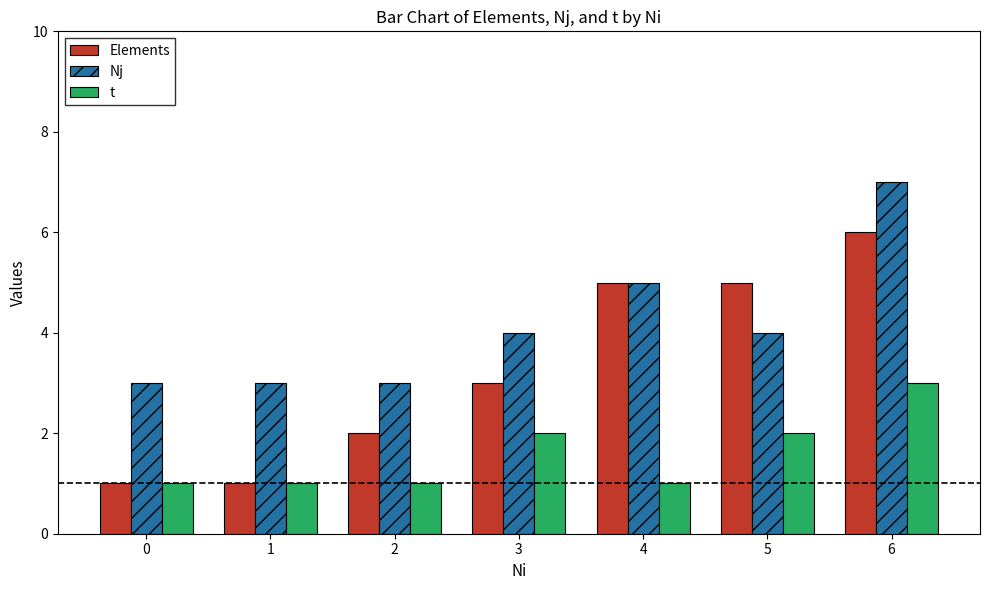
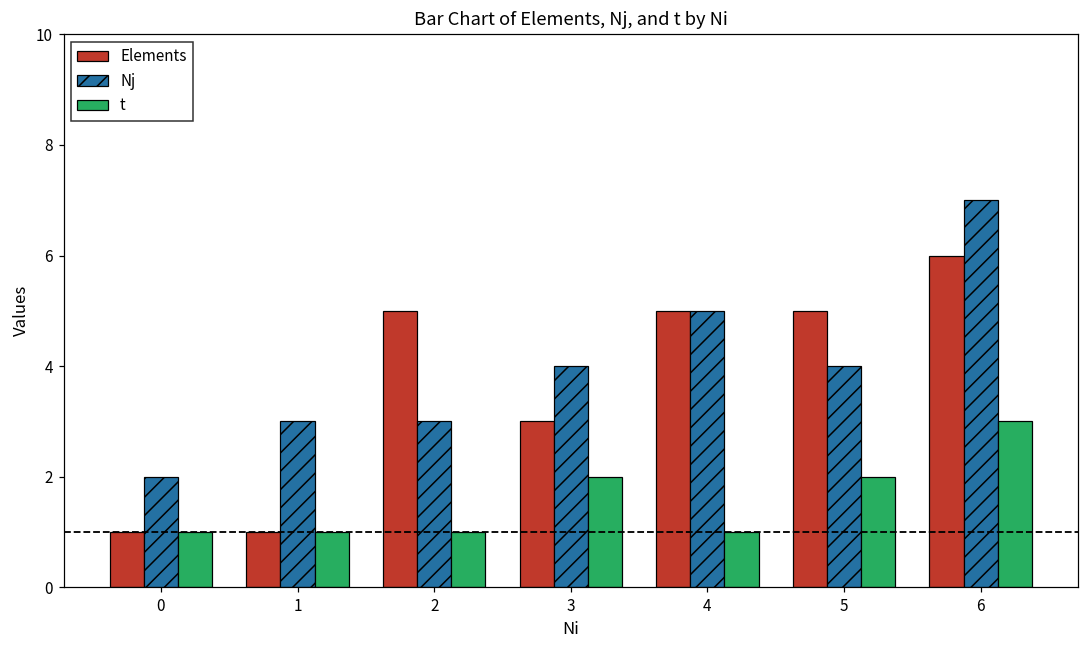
  {
    "Elements": {
      "0": 1,
      "1": 1,
-     "2": 2,
+     "2": 5,
      "3": 3,
      "4": 5,
      "5": 5,
      "6": 6
    },
    "Nj": {
-     "0": 3,
+     "0": 2,
      "1": 3,
      "2": 3,
      "3": 4,
      "4": 5,
      "5": 4,
      "6": 7
    },
    "t": {
      "0": 1,
      "1": 1,
      "2": 1,
      "3": 2,
      "4": 1,
      "5": 2,
      "6": 3
    }
  }
